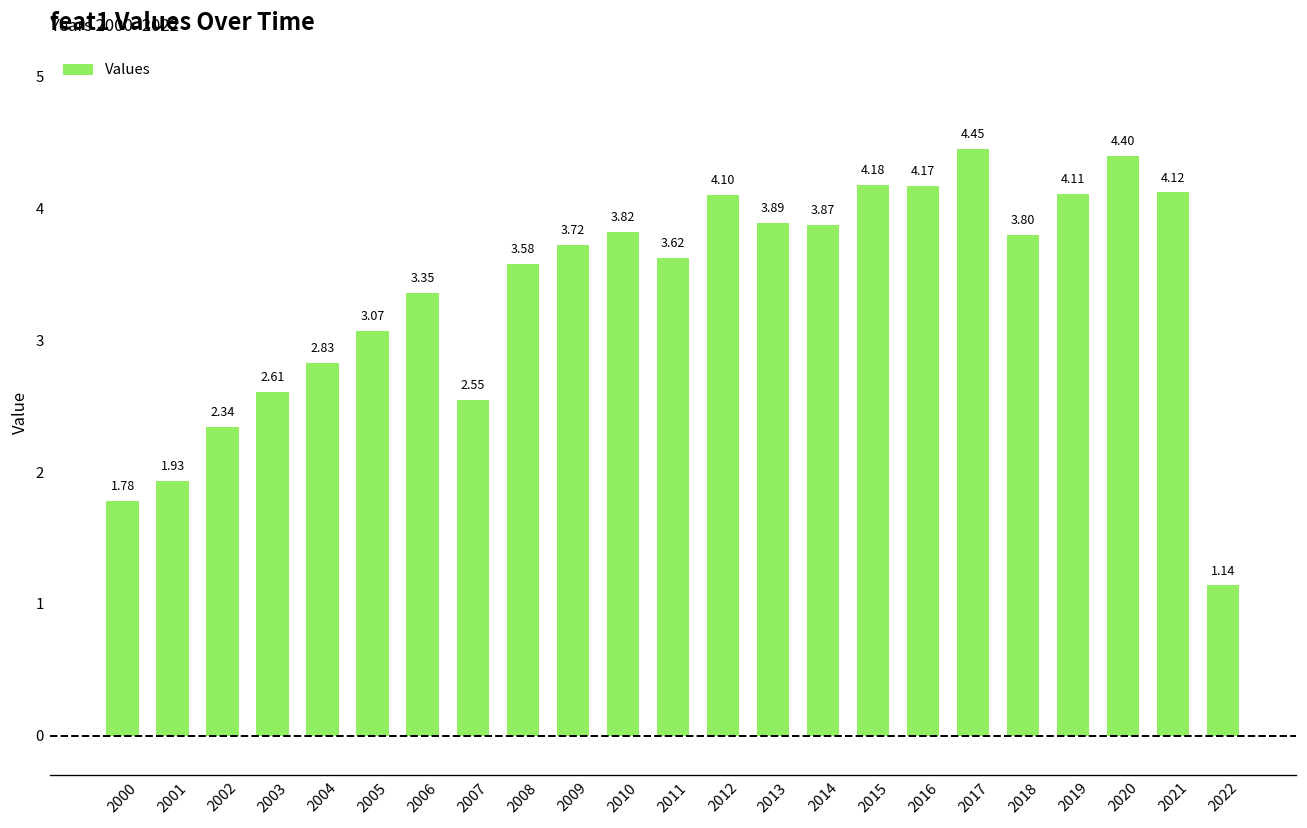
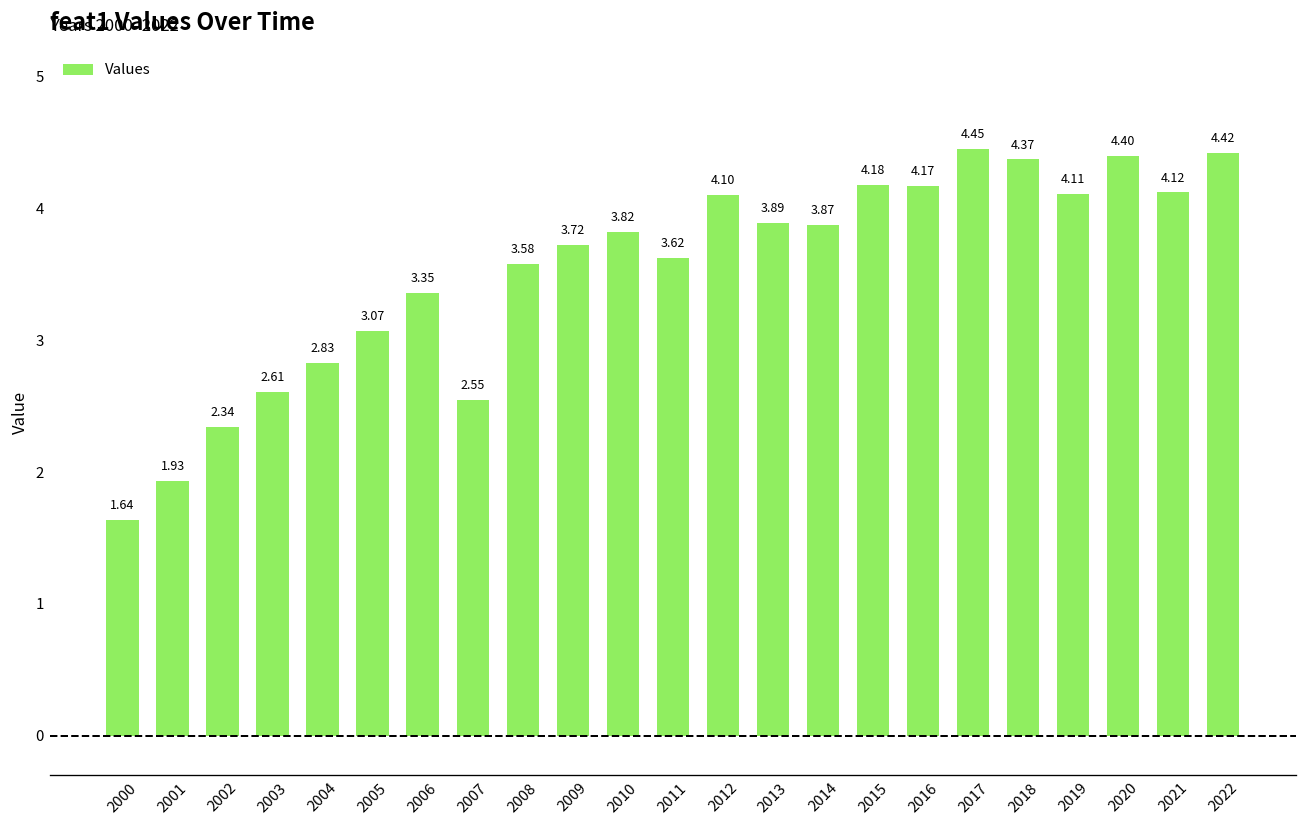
  {
-   "2000": 1.78,
+   "2000": 1.64,
    "2001": 1.93,
    "2002": 2.34,
    "2003": 2.61,
    "2004": 2.83,
    "2005": 3.07,
    "2006": 3.35,
    "2007": 2.55,
    "2008": 3.58,
    "2009": 3.72,
    "2010": 3.82,
    "2011": 3.62,
    "2012": 4.10,
    "2013": 3.89,
    "2014": 3.87,
    "2015": 4.18,
    "2016": 4.17,
    "2017": 4.45,
-   "2018": 3.80,
+   "2018": 4.37,
    "2019": 4.11,
    "2020": 4.40,
    "2021": 4.12,
-   "2022": 1.14
+   "2022": 4.42
  }
